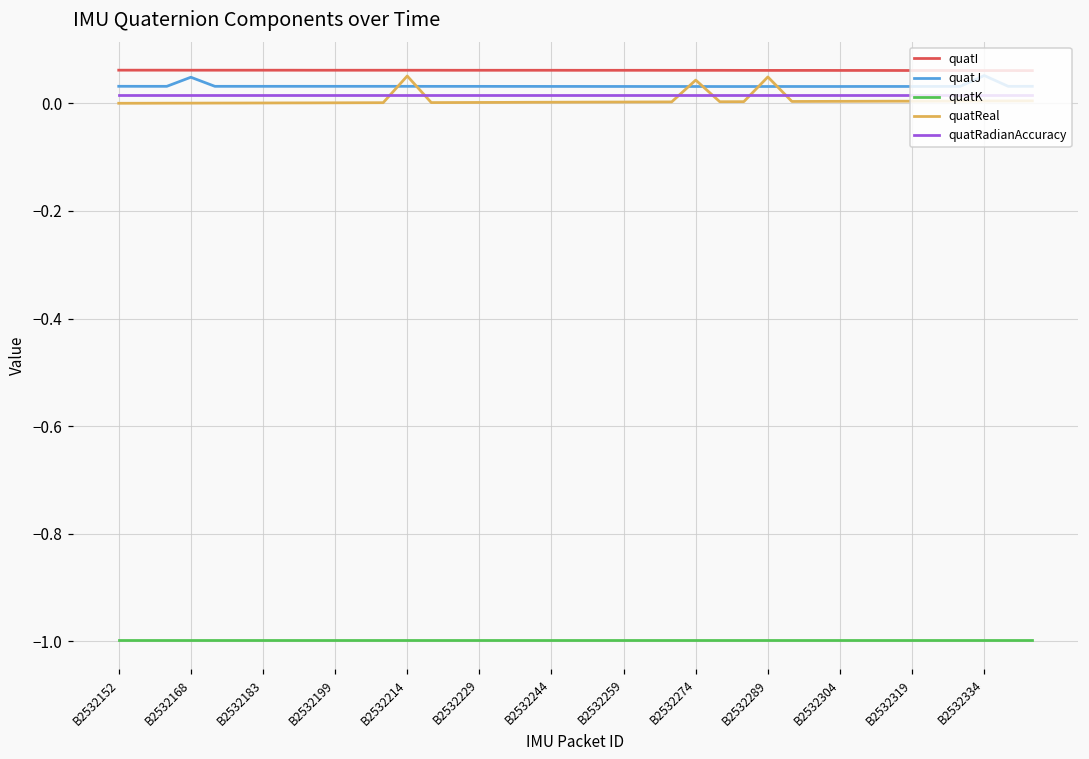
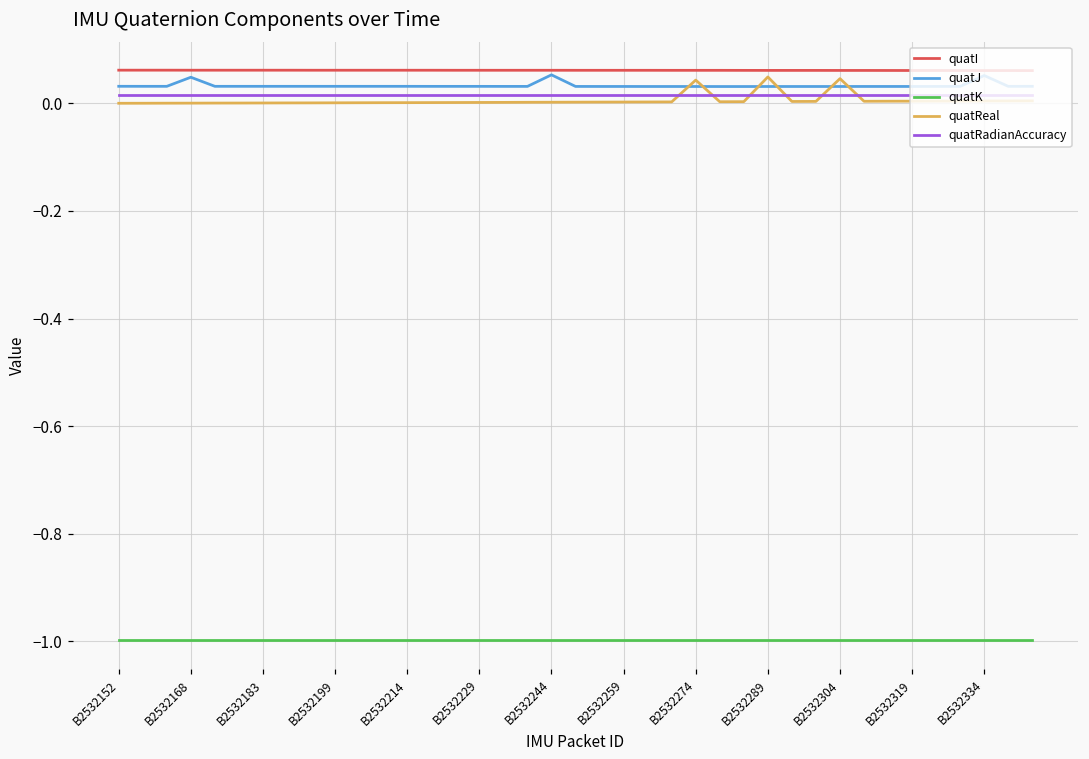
  {
    "quatI": {
      "B2532152": 0.06,
      "B2532168": 0.06,
      "B2532183": 0.06,
      "B2532199": 0.06,
      "B2532214": 0.06,
      "B2532229": 0.06,
      "B2532244": 0.06,
      "B2532259": 0.06,
      "B2532274": 0.06,
      "B2532289": 0.06,
      "B2532304": 0.06
    },
    "quatJ": {
      "B2532152": 0.03,
      "B2532168": 0.05,
      "B2532183": 0.03,
      "B2532199": 0.03,
      "B2532214": 0.03,
      "B2532229": 0.03,
-     "B2532244": 0.03,
+     "B2532244": 0.05,
      "B2532259": 0.03,
      "B2532274": 0.03,
      "B2532289": 0.03,
      "B2532304": 0.03
    },
    "quatK": {
      "B2532152": -1.00,
      "B2532168": -1.00,
      "B2532183": -1.00,
      "B2532199": -1.00,
      "B2532214": -1.00,
      "B2532229": -1.00,
      "B2532244": -1.00,
      "B2532259": -1.00,
      "B2532274": -1.00,
      "B2532289": -1.00,
      "B2532304": -1.00,
      "B2532319": -1.00,
      "B2532334": -1.00
    },
    "quatReal": {
      "B2532152": 0.00,
      "B2532168": 0.00,
      "B2532183": 0.00,
      "B2532199": 0.00,
-     "B2532214": 0.05,
+     "B2532214": 0.00,
      "B2532229": 0.00,
      "B2532244": 0.00,
      "B2532259": 0.00,
      "B2532274": 0.04,
      "B2532289": 0.05,
-     "B2532304": 0.00
+     "B2532304": 0.05
    },
    "quatRadianAccuracy": {
      "B2532152": 0.02,
      "B2532168": 0.02,
      "B2532183": 0.02,
      "B2532199": 0.02,
      "B2532214": 0.02,
      "B2532229": 0.02,
      "B2532244": 0.02,
      "B2532259": 0.02,
      "B2532274": 0.02,
      "B2532289": 0.02,
      "B2532304": 0.02
    }
  }
